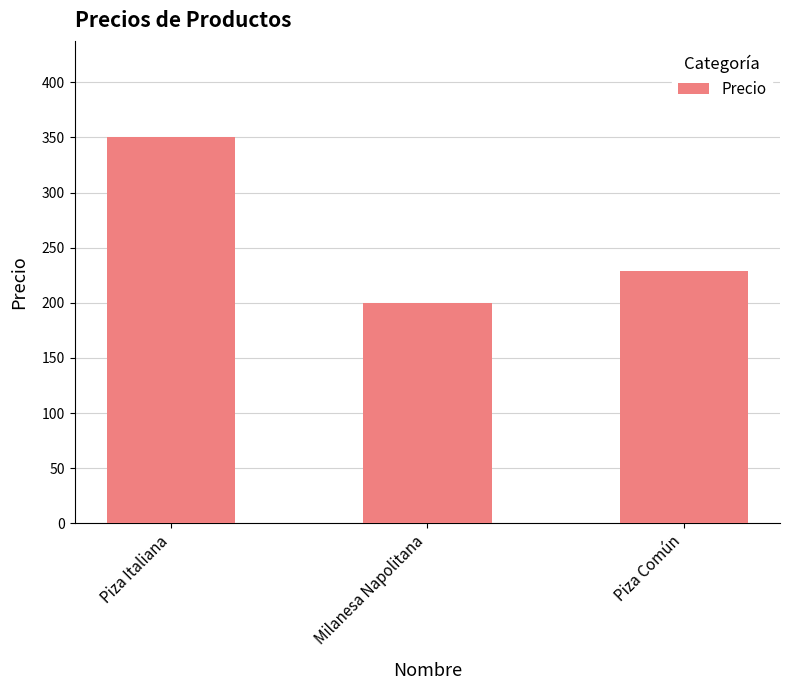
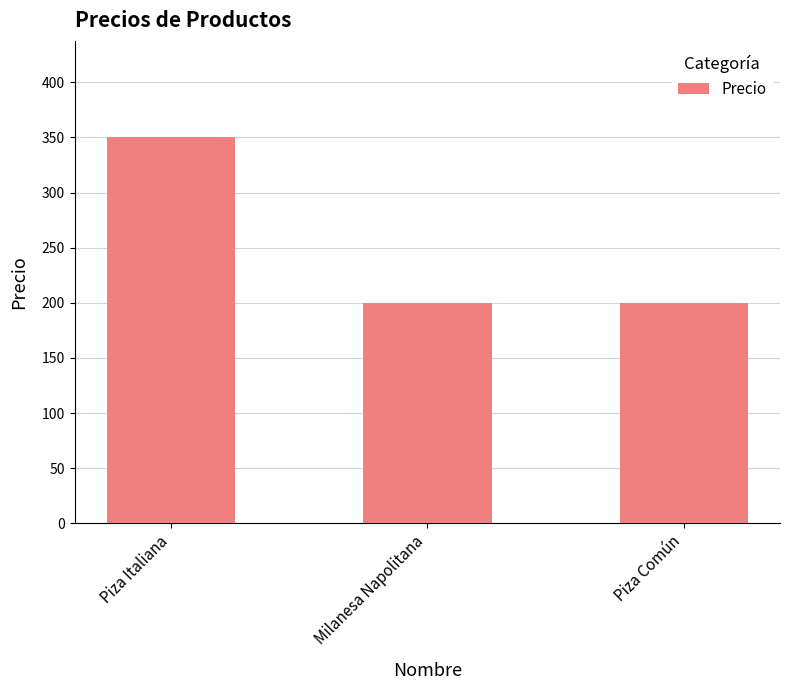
  {
    "Piza Italiana": 350,
    "Milanesa Napolitana": 200,
-   "Piza Común": 229
+   "Piza Común": 200
  }
